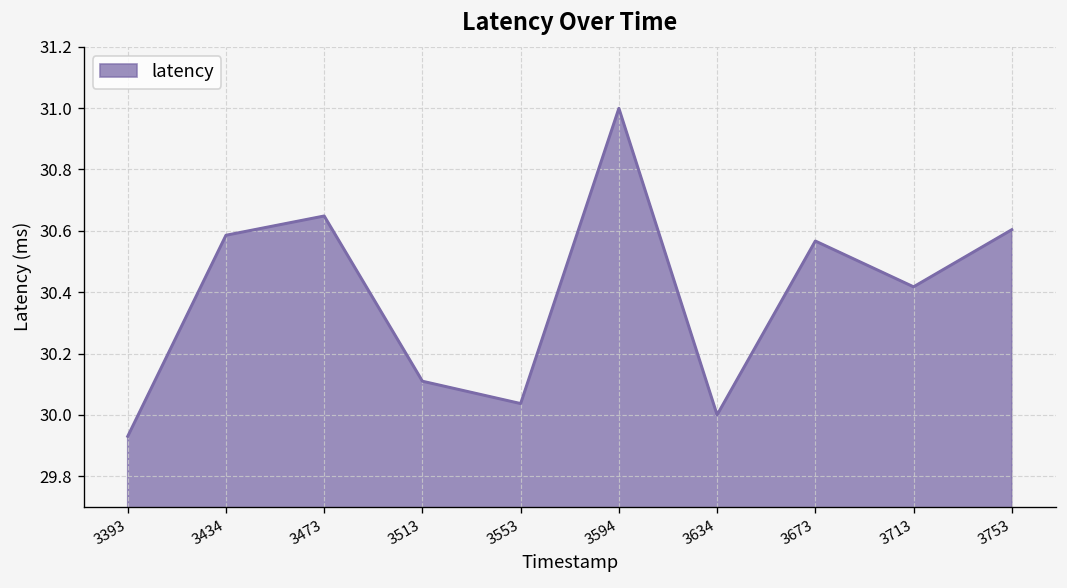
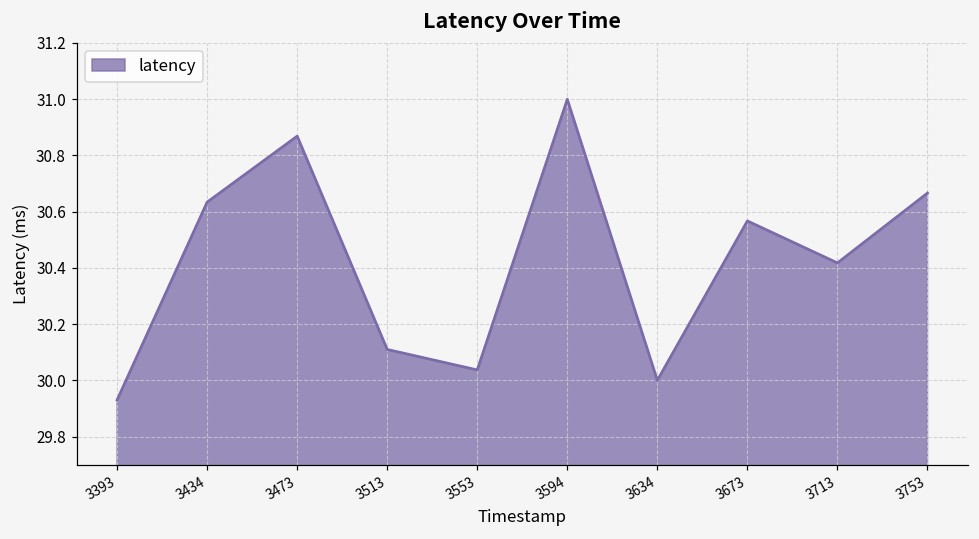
  {
    "3393": 29.93,
-   "3434": 30.59,
-   "3473": 30.65,
+   "3434": 30.63,
+   "3473": 30.87,
    "3513": 30.11,
    "3553": 30.04,
    "3594": 31.00,
    "3634": 30.00,
    "3673": 30.57,
    "3713": 30.42,
-   "3753": 30.60
+   "3753": 30.67
  }
